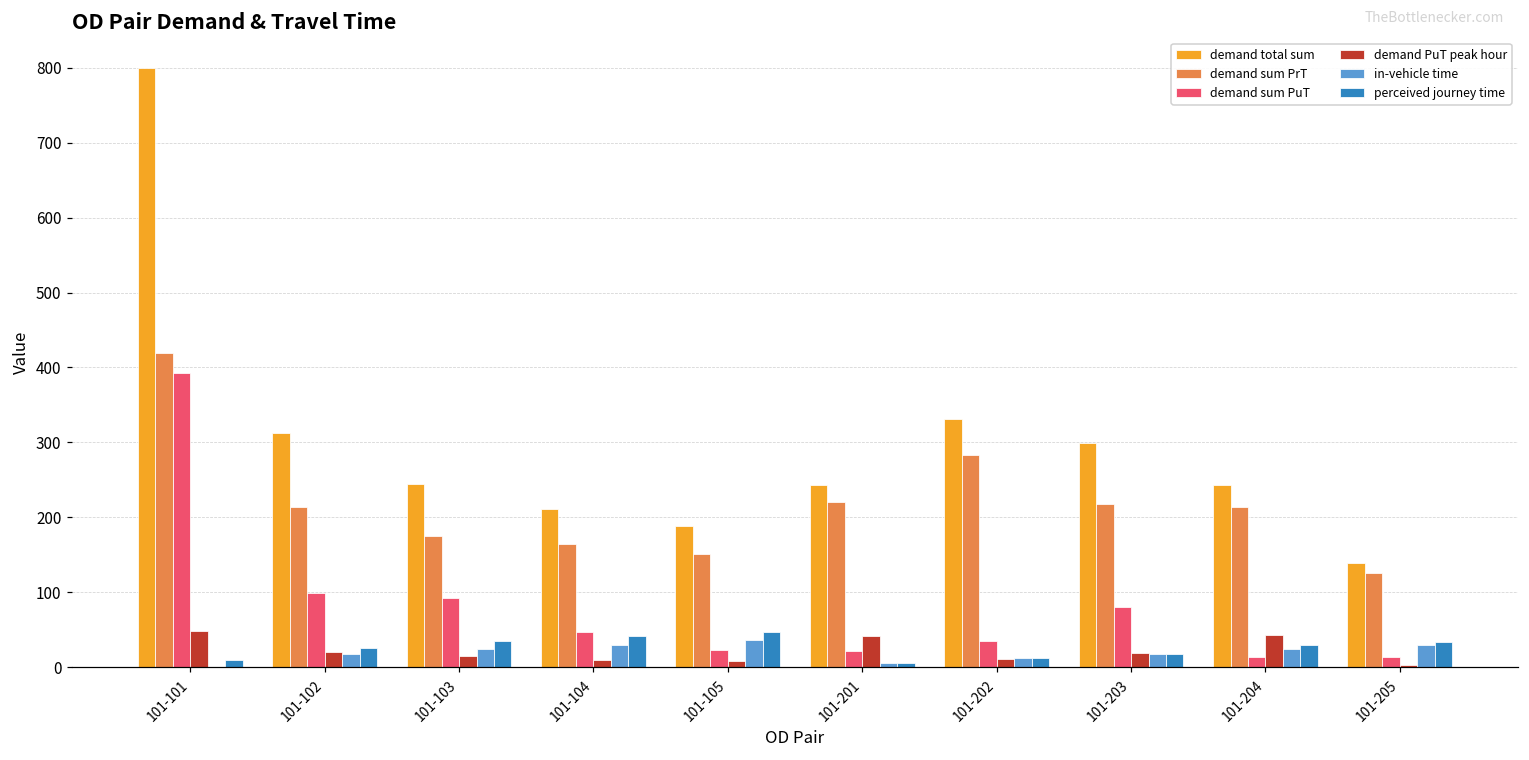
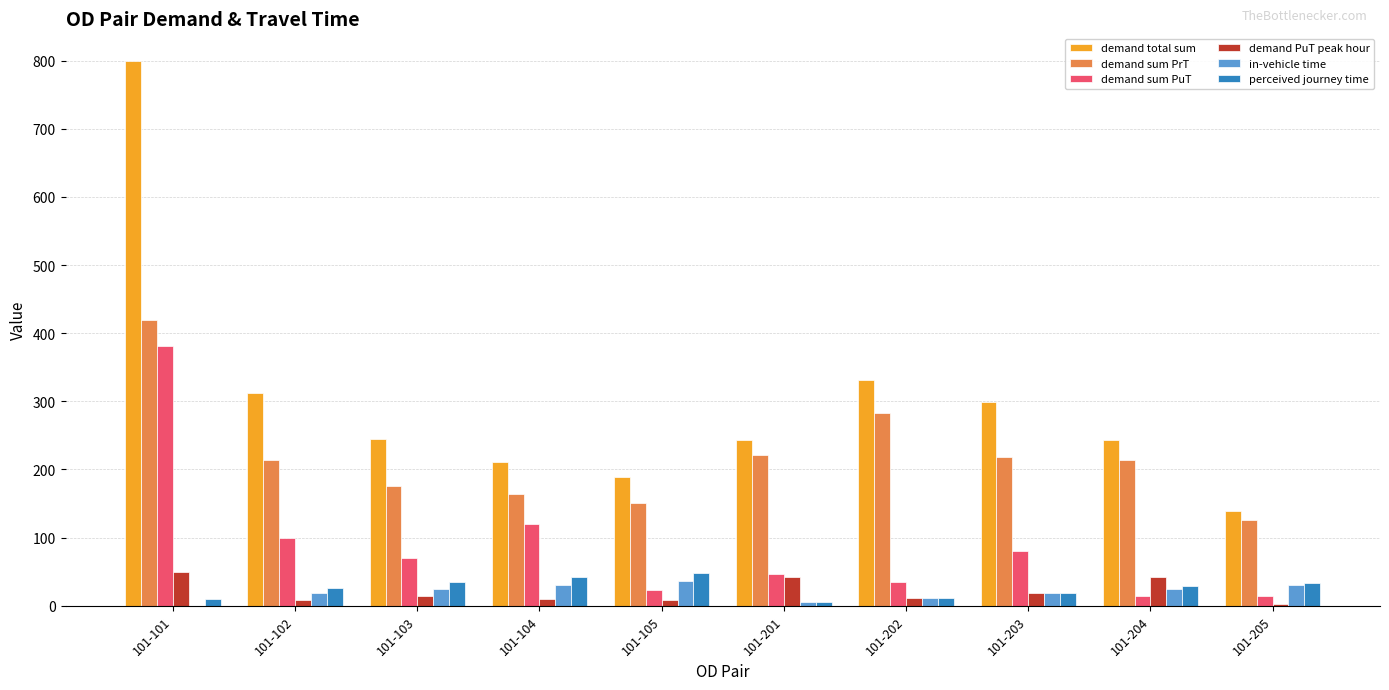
  {
    "demand sum PuT": {
-     "101-101": 390,
+     "101-101": 380,
      "101-102": 100,
-     "101-103": 90,
-     "101-104": 50,
+     "101-103": 70,
+     "101-104": 120,
      "101-105": 20,
-     "101-201": 20,
+     "101-201": 50,
      "101-202": 30,
      "101-203": 80,
      "101-204": 10,
      "101-205": 10
    },
    "demand PuT peak hour": {
      "101-101": 50,
-     "101-102": 20,
+     "101-102": 10,
      "101-103": 10,
      "101-104": 10,
      "101-105": 10,
      "101-201": 40,
      "101-202": 10,
      "101-203": 20,
      "101-204": 40
    }
  }
